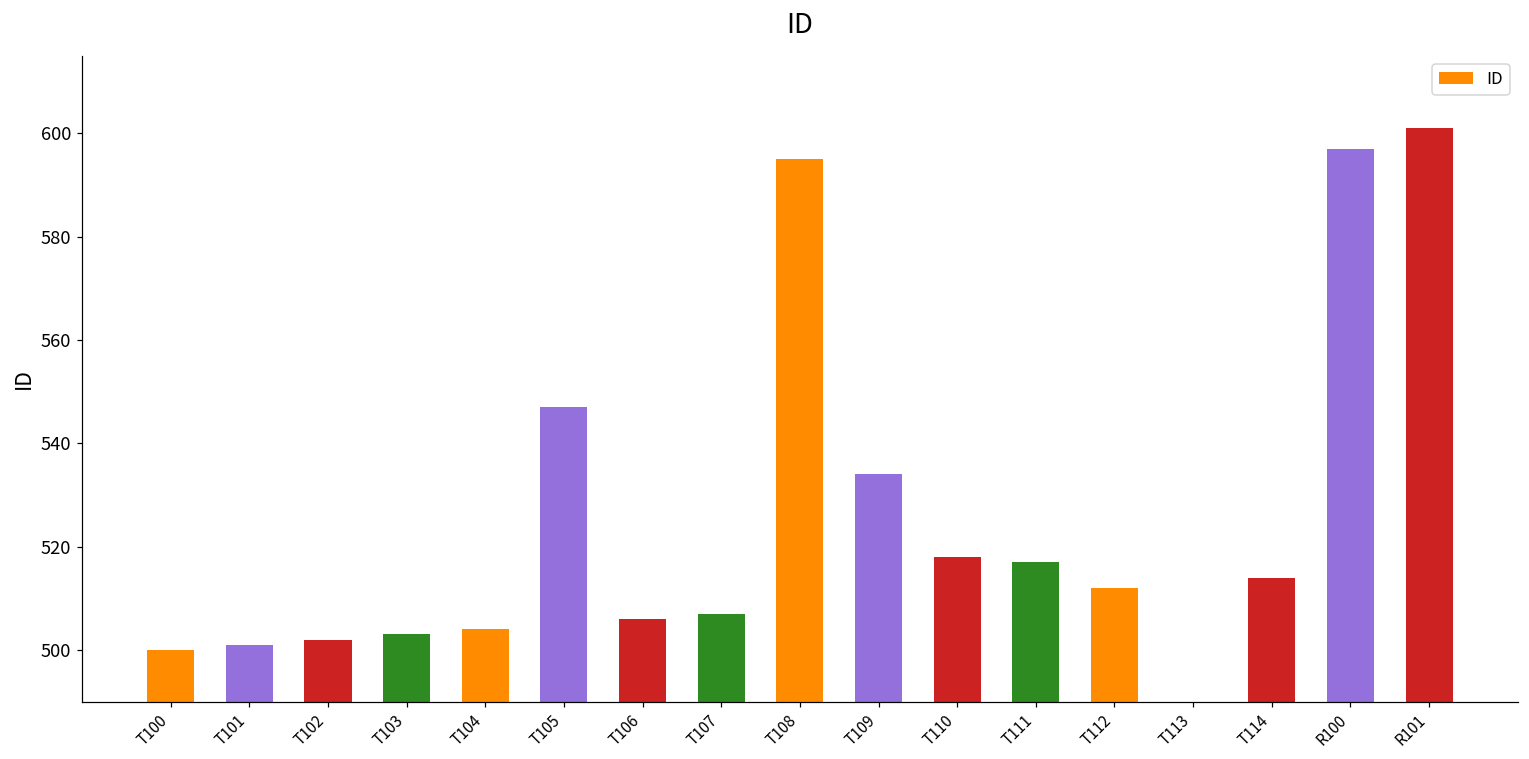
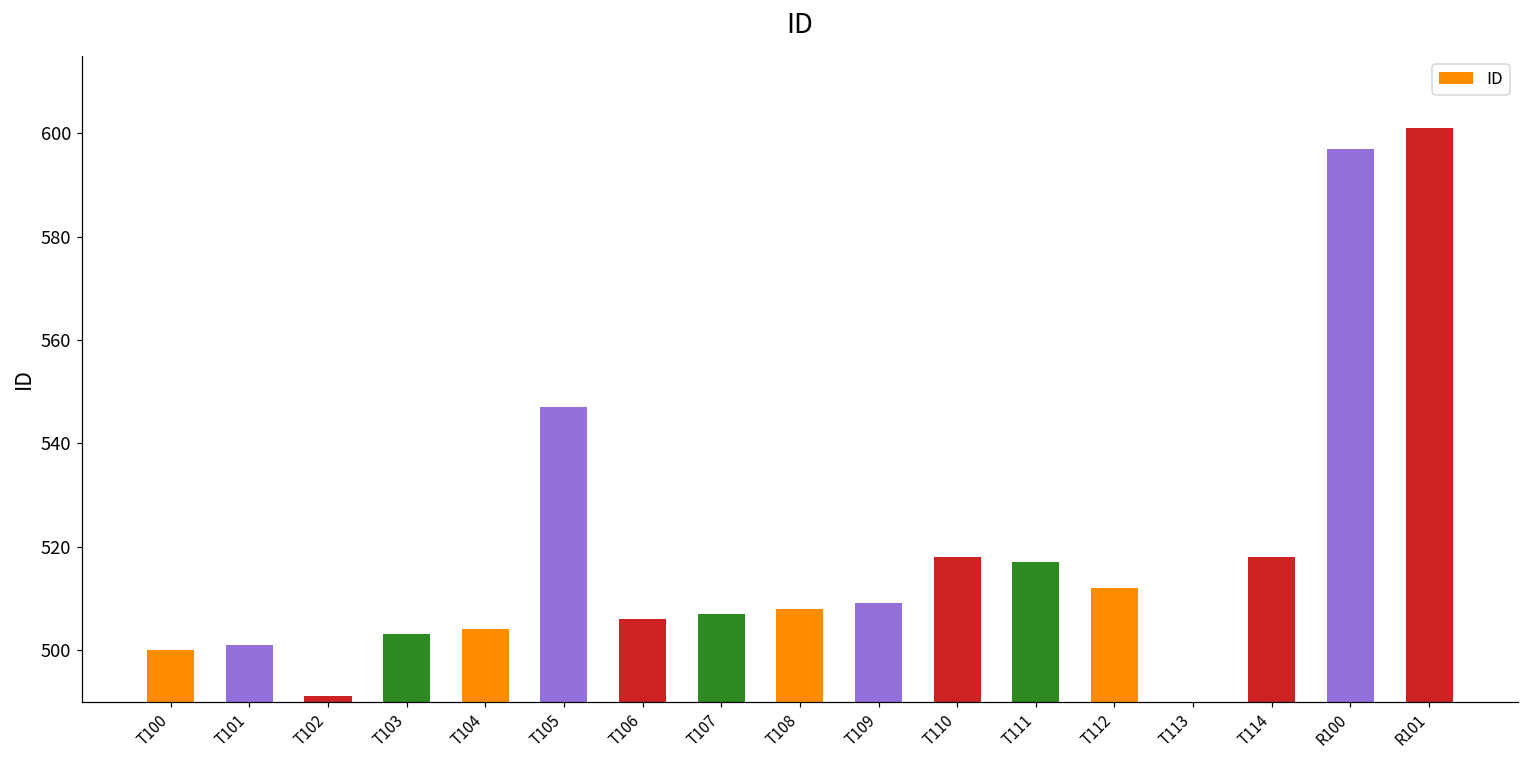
  {
    "T100": 500,
    "T101": 501,
-   "T102": 502,
+   "T102": 491,
    "T103": 503,
    "T104": 504,
    "T105": 547,
    "T106": 506,
    "T107": 507,
-   "T108": 595,
-   "T109": 534,
+   "T108": 508,
+   "T109": 509,
    "T110": 518,
    "T111": 517,
    "T112": 512,
-   "T114": 514,
+   "T114": 518,
    "R100": 597,
    "R101": 601
  }
